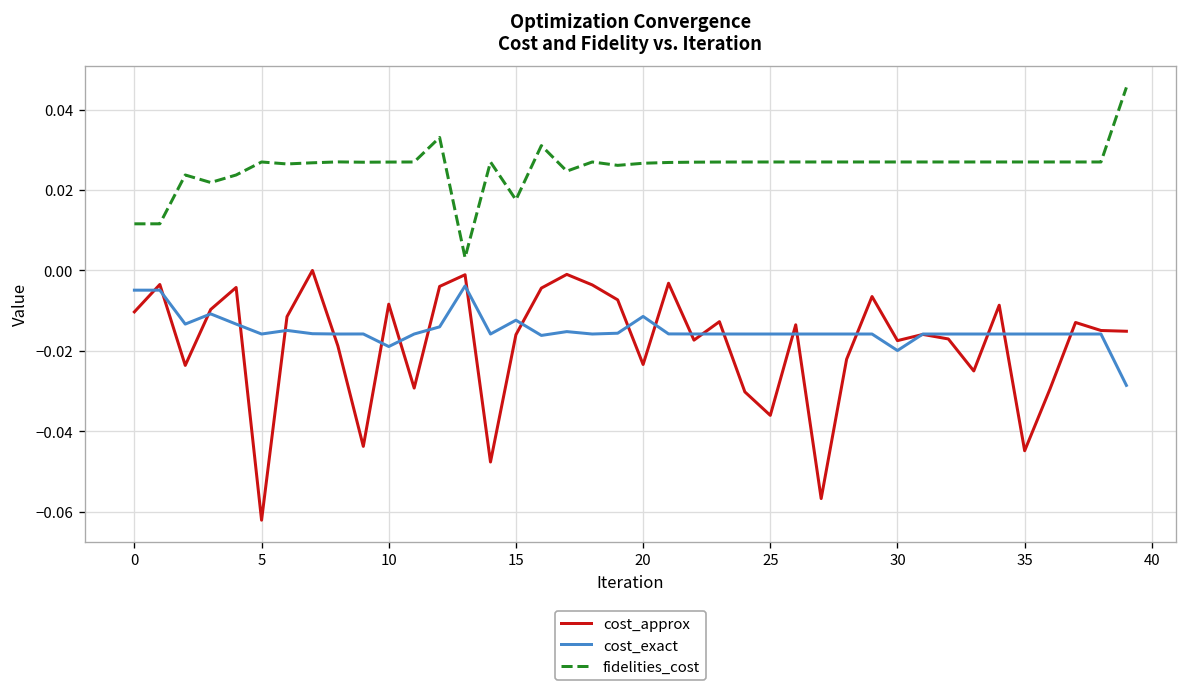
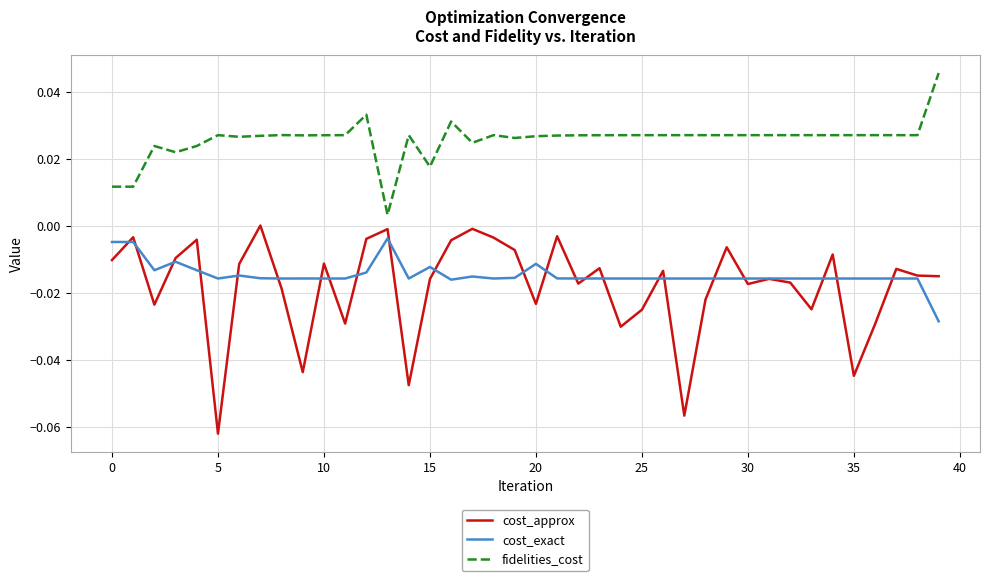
  {
    "cost_approx": {
      "0": -0.010,
      "5": -0.062,
-     "10": -0.008,
+     "10": -0.011,
      "15": -0.016,
      "20": -0.023,
-     "25": -0.036,
+     "25": -0.025,
      "30": -0.017,
      "35": -0.045
    },
    "cost_exact": {
      "0": -0.005,
      "5": -0.016,
-     "10": -0.019,
+     "10": -0.016,
      "15": -0.012,
      "20": -0.011,
      "25": -0.016,
-     "30": -0.020,
+     "30": -0.016,
      "35": -0.016
    },
    "fidelities_cost": {
      "0": 0.012,
      "5": 0.027,
      "10": 0.027,
      "15": 0.018,
      "20": 0.027,
      "25": 0.027,
      "30": 0.027,
      "35": 0.027
    }
  }
